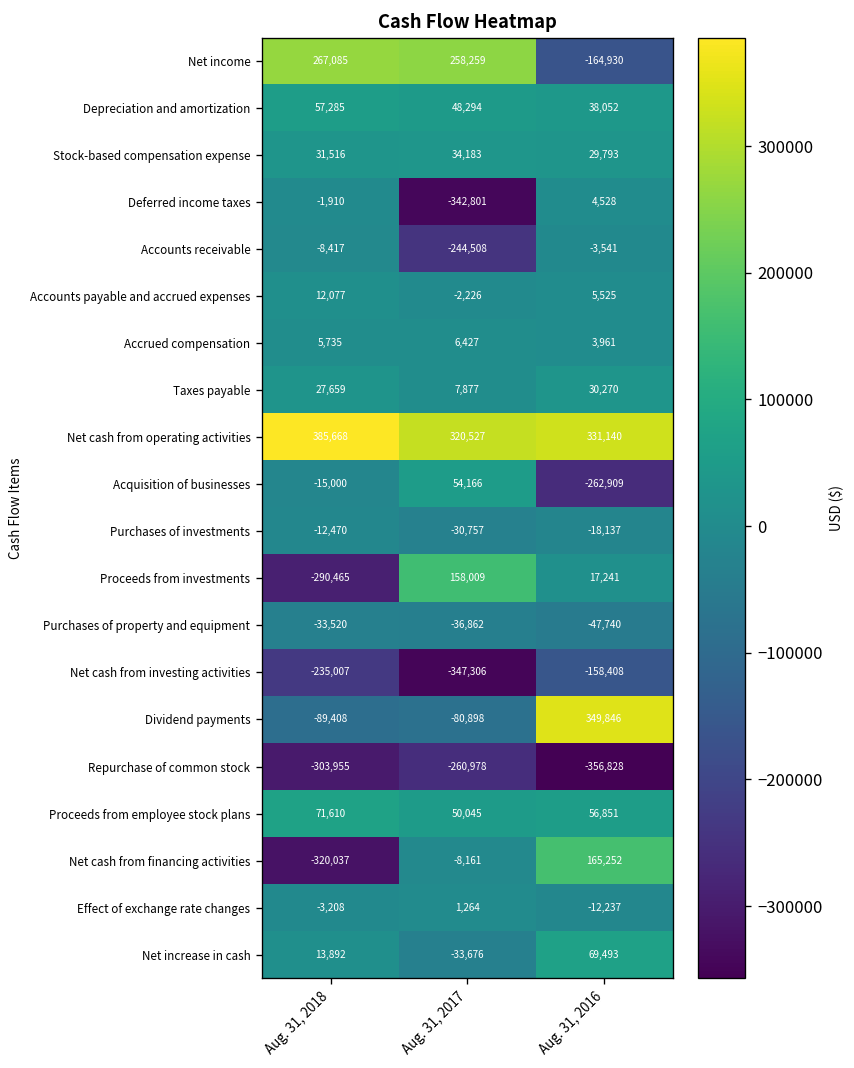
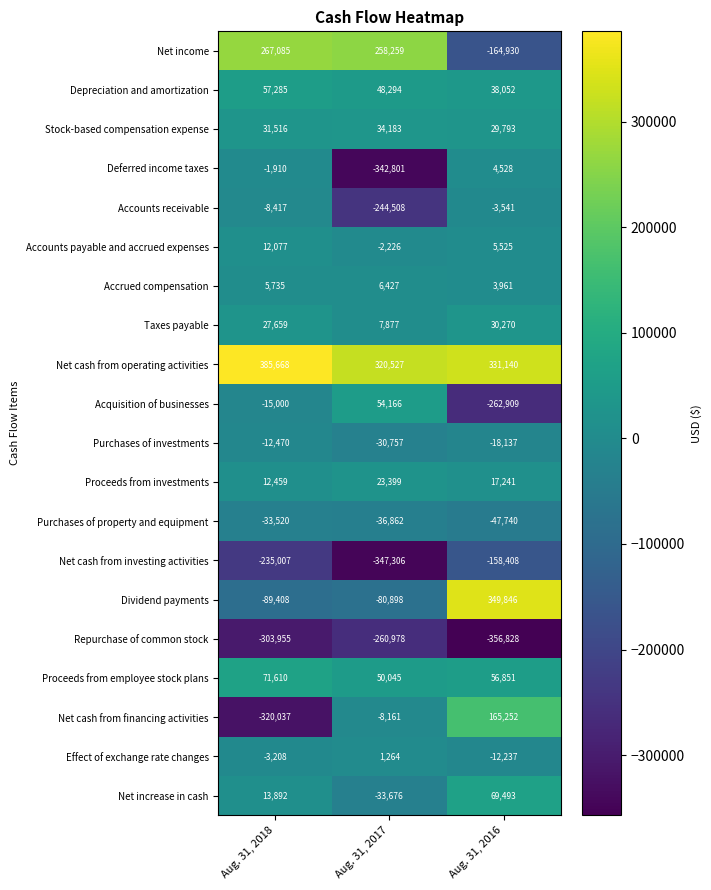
  {
    "Net income": {
      "Aug. 31, 2018": "267,085",
      "Aug. 31, 2017": "258,259",
      "Aug. 31, 2016": "-164,930"
    },
    "Depreciation and amortization": {
      "Aug. 31, 2018": "57,285",
      "Aug. 31, 2017": "48,294",
      "Aug. 31, 2016": "38,052"
    },
    "Stock-based compensation expense": {
      "Aug. 31, 2018": "31,516",
      "Aug. 31, 2017": "34,183",
      "Aug. 31, 2016": "29,793"
    },
    "Deferred income taxes": {
      "Aug. 31, 2018": "-1,910",
      "Aug. 31, 2017": "-342,801",
      "Aug. 31, 2016": "4,528"
    },
    "Accounts receivable": {
      "Aug. 31, 2018": "-8,417",
      "Aug. 31, 2017": "-244,508",
      "Aug. 31, 2016": "-3,541"
    },
    "Accounts payable and accrued expenses": {
      "Aug. 31, 2018": "12,077",
      "Aug. 31, 2017": "-2,226",
      "Aug. 31, 2016": "5,525"
    },
    "Accrued compensation": {
      "Aug. 31, 2018": "5,735",
      "Aug. 31, 2017": "6,427",
      "Aug. 31, 2016": "3,961"
    },
    "Taxes payable": {
      "Aug. 31, 2018": "27,659",
      "Aug. 31, 2017": "7,877",
      "Aug. 31, 2016": "30,270"
    },
    "Net cash from operating activities": {
      "Aug. 31, 2018": "385,668",
      "Aug. 31, 2017": "320,527",
      "Aug. 31, 2016": "331,140"
    },
    "Acquisition of businesses": {
      "Aug. 31, 2018": "-15,000",
      "Aug. 31, 2017": "54,166",
      "Aug. 31, 2016": "-262,909"
    },
    "Purchases of investments": {
      "Aug. 31, 2018": "-12,470",
      "Aug. 31, 2017": "-30,757",
      "Aug. 31, 2016": "-18,137"
    },
    "Proceeds from investments": {
-     "Aug. 31, 2018": "-290,465",
-     "Aug. 31, 2017": "158,009",
+     "Aug. 31, 2018": "12,459",
+     "Aug. 31, 2017": "23,399",
      "Aug. 31, 2016": "17,241"
    },
    "Purchases of property and equipment": {
      "Aug. 31, 2018": "-33,520",
      "Aug. 31, 2017": "-36,862",
      "Aug. 31, 2016": "-47,740"
    },
    "Net cash from investing activities": {
      "Aug. 31, 2018": "-235,007",
      "Aug. 31, 2017": "-347,306",
      "Aug. 31, 2016": "-158,408"
    },
    "Dividend payments": {
      "Aug. 31, 2018": "-89,408",
      "Aug. 31, 2017": "-80,898",
      "Aug. 31, 2016": "349,846"
    },
    "Repurchase of common stock": {
      "Aug. 31, 2018": "-303,955",
      "Aug. 31, 2017": "-260,978",
      "Aug. 31, 2016": "-356,828"
    },
    "Proceeds from employee stock plans": {
      "Aug. 31, 2018": "71,610",
      "Aug. 31, 2017": "50,045",
      "Aug. 31, 2016": "56,851"
    },
    "Net cash from financing activities": {
      "Aug. 31, 2018": "-320,037",
      "Aug. 31, 2017": "-8,161",
      "Aug. 31, 2016": "165,252"
    },
    "Effect of exchange rate changes": {
      "Aug. 31, 2018": "-3,208",
      "Aug. 31, 2017": "1,264",
      "Aug. 31, 2016": "-12,237"
    },
    "Net increase in cash": {
      "Aug. 31, 2018": "13,892",
      "Aug. 31, 2017": "-33,676",
      "Aug. 31, 2016": "69,493"
    }
  }
